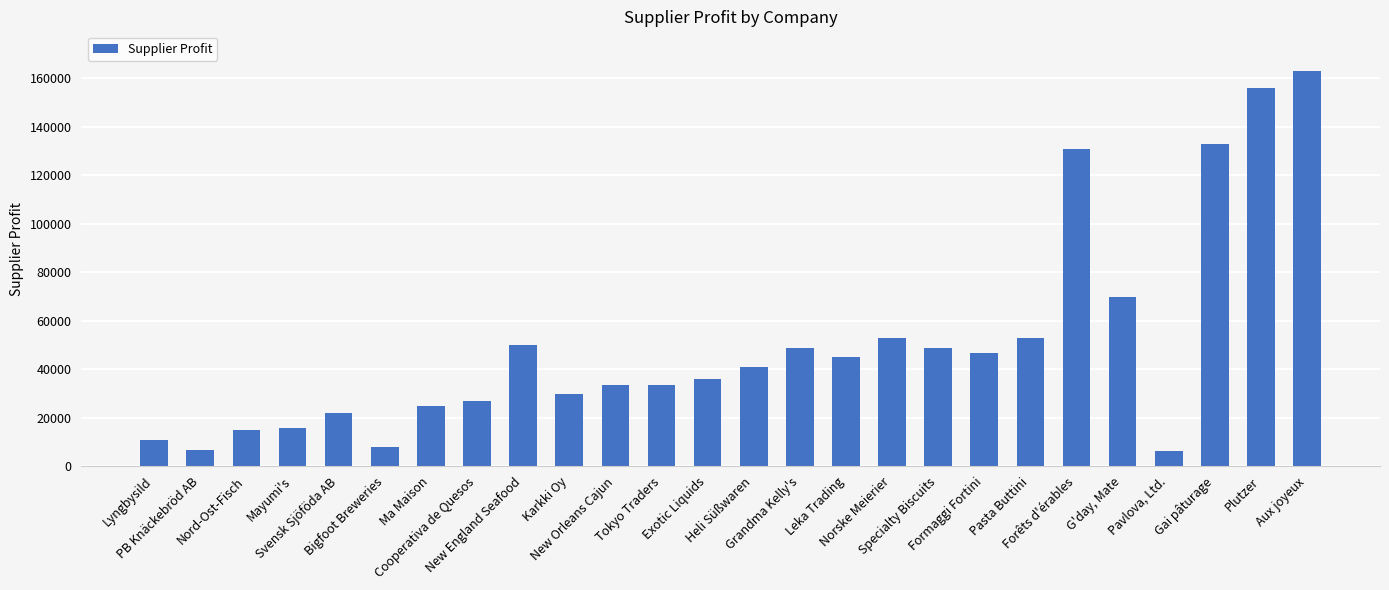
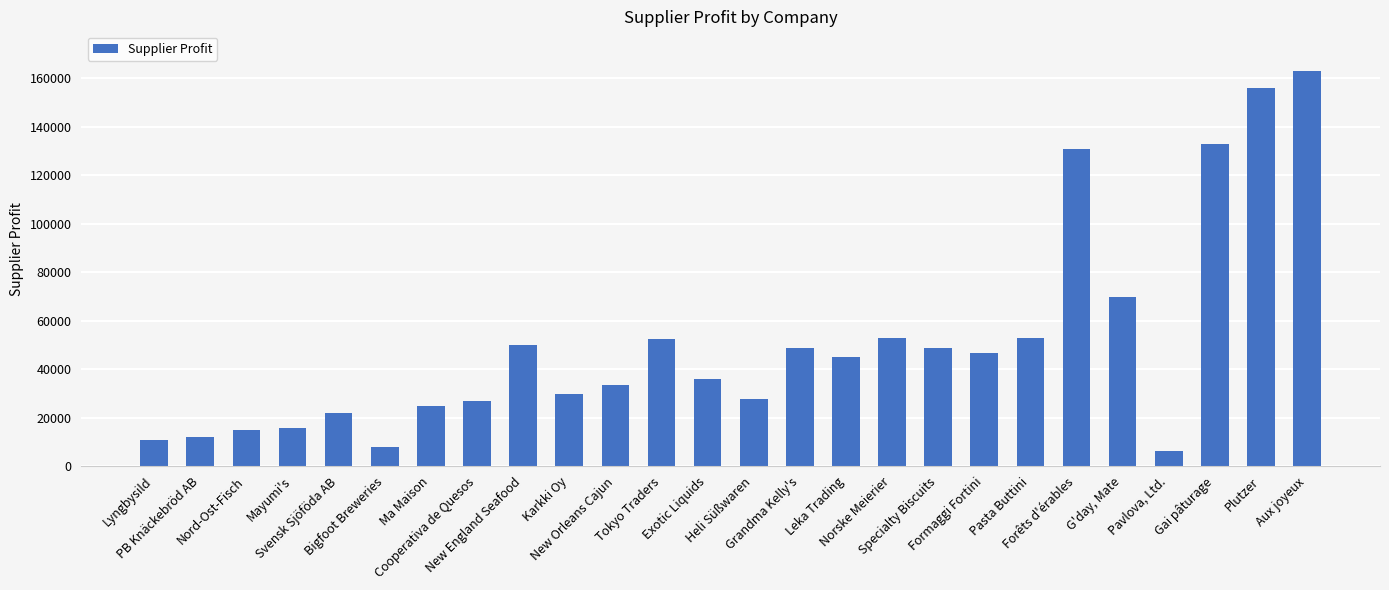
  {
    "Lyngbysild": 11000,
-   "PB Knäckebröd AB": 7000,
+   "PB Knäckebröd AB": 12000,
    "Nord-Ost-Fisch": 15000,
    "Mayumi's": 16000,
    "Svensk Sjöföda AB": 22000,
    "Bigfoot Breweries": 8000,
    "Ma Maison": 25000,
    "Cooperativa de Quesos": 27000,
    "New England Seafood": 50000,
    "Karkki Oy": 30000,
    "New Orleans Cajun": 33000,
-   "Tokyo Traders": 34000,
+   "Tokyo Traders": 53000,
    "Exotic Liquids": 36000,
-   "Heli Süßwaren": 41000,
+   "Heli Süßwaren": 28000,
    "Grandma Kelly's": 49000,
    "Leka Trading": 45000,
    "Norske Meierier": 53000,
    "Specialty Biscuits": 49000,
    "Formaggi Fortini": 47000,
    "Pasta Buttini": 53000,
    "Forêts d'érables": 131000,
    "G'day, Mate": 70000,
    "Pavlova, Ltd.": 6000,
    "Gai pâturage": 133000,
    "Plutzer": 156000,
    "Aux joyeux": 163000
  }
